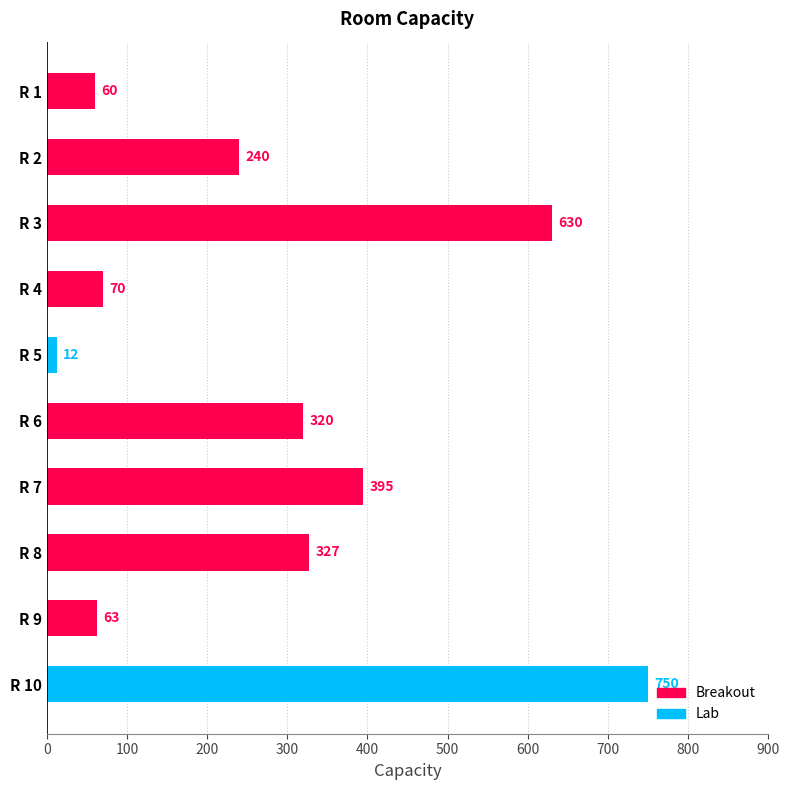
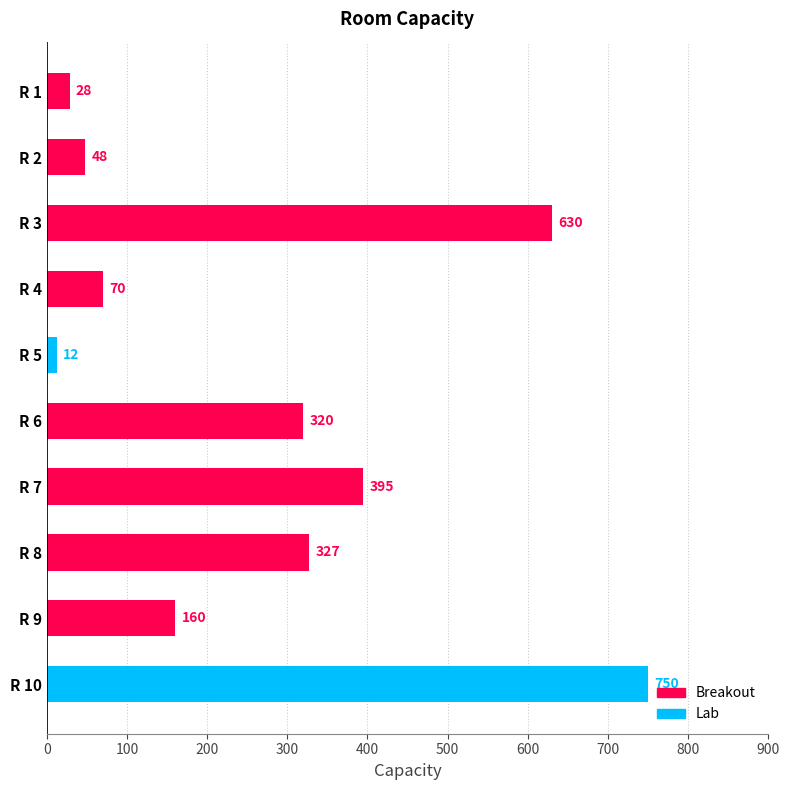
  {
-   "R 1": 60,
-   "R 2": 240,
+   "R 1": 28,
+   "R 2": 48,
    "R 3": 630,
    "R 4": 70,
    "R 5": 12,
    "R 6": 320,
    "R 7": 395,
    "R 8": 327,
-   "R 9": 63,
+   "R 9": 160,
    "R 10": 750
  }
